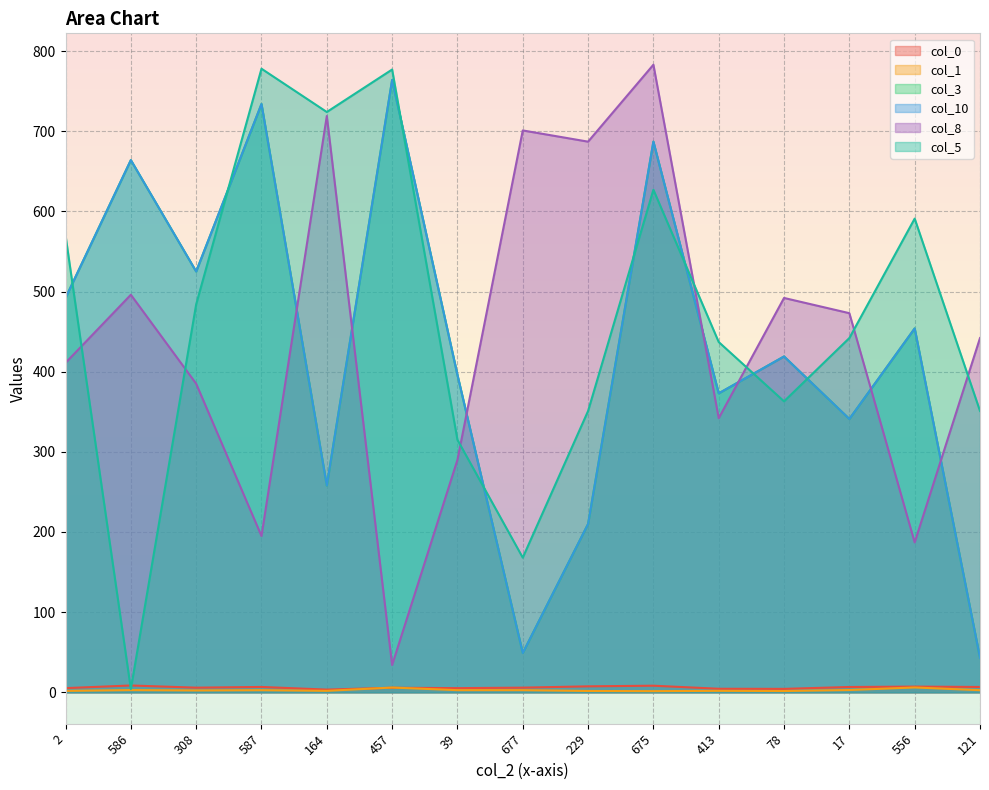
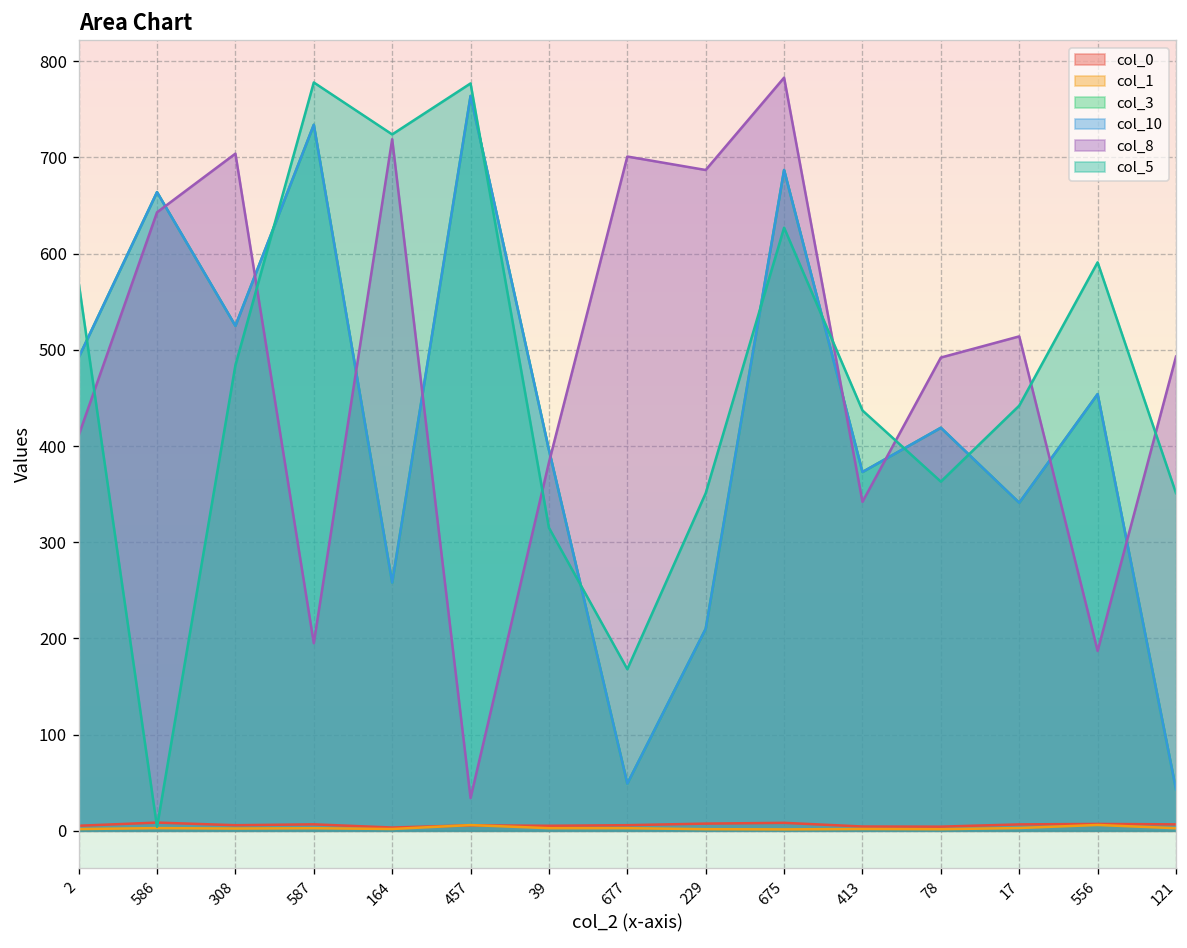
  {
    "col_8": {
      "2": 410,
-     "586": 500,
-     "308": 390,
+     "586": 640,
+     "308": 700,
      "587": 200,
      "164": 720,
      "457": 30,
-     "39": 290,
+     "39": 380,
      "677": 700,
      "229": 690,
      "675": 780,
      "413": 340,
      "78": 490,
-     "17": 470,
+     "17": 510,
      "556": 190,
-     "121": 440
+     "121": 490
    }
  }
